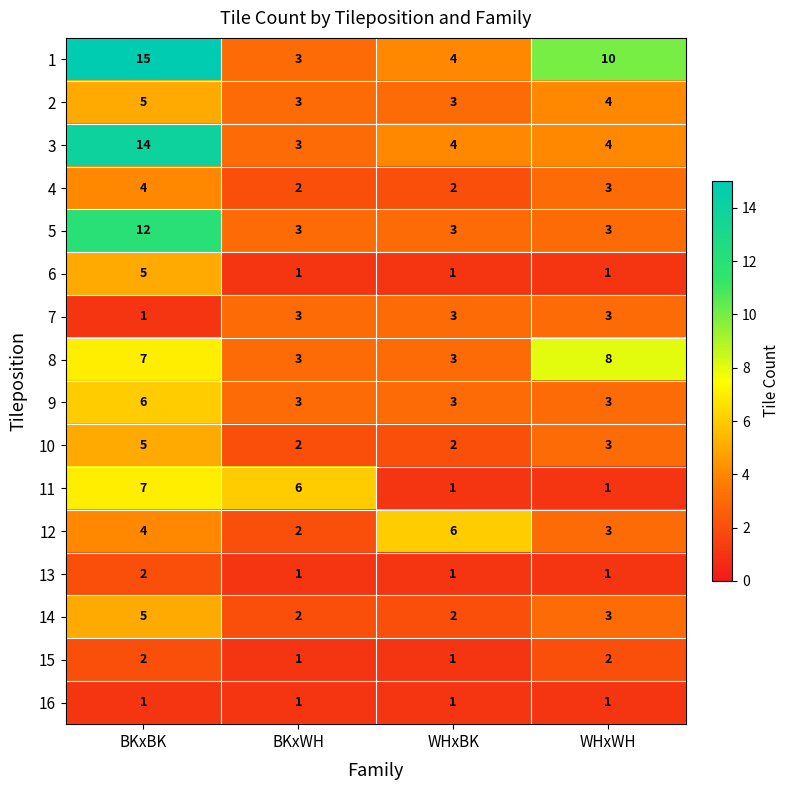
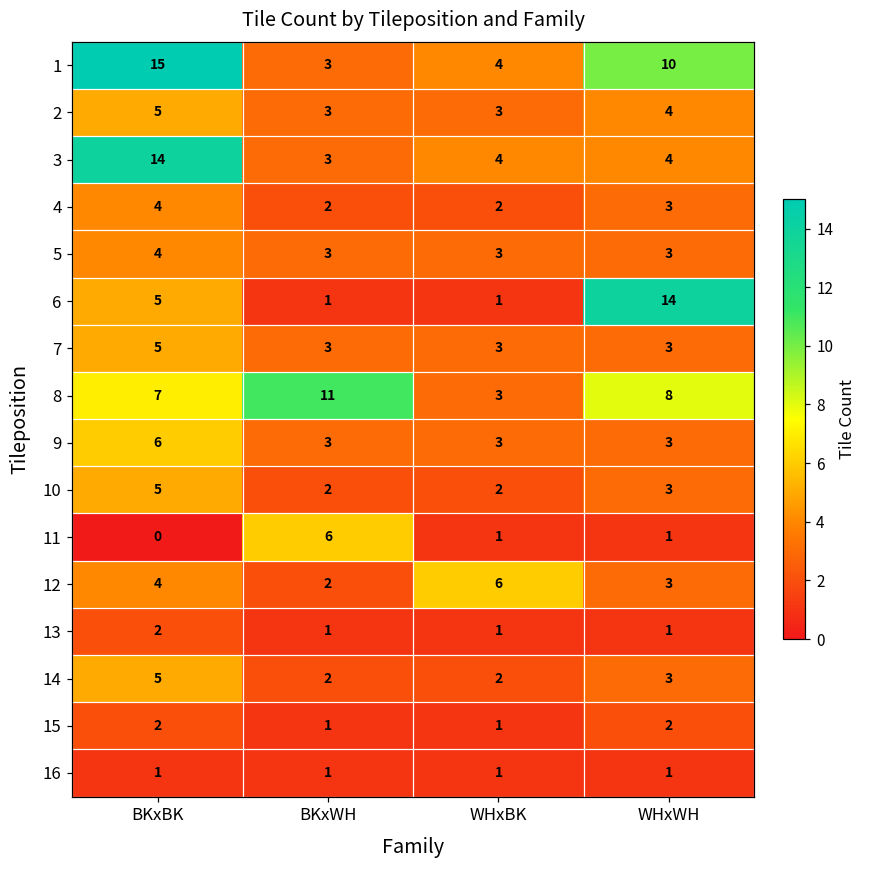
  {
    "1": {
      "BKxBK": 15,
      "BKxWH": 3,
      "WHxBK": 4,
      "WHxWH": 10
    },
    "2": {
      "BKxBK": 5,
      "BKxWH": 3,
      "WHxBK": 3,
      "WHxWH": 4
    },
    "3": {
      "BKxBK": 14,
      "BKxWH": 3,
      "WHxBK": 4,
      "WHxWH": 4
    },
    "4": {
      "BKxBK": 4,
      "BKxWH": 2,
      "WHxBK": 2,
      "WHxWH": 3
    },
    "5": {
-     "BKxBK": 12,
+     "BKxBK": 4,
      "BKxWH": 3,
      "WHxBK": 3,
      "WHxWH": 3
    },
    "6": {
      "BKxBK": 5,
      "BKxWH": 1,
      "WHxBK": 1,
-     "WHxWH": 1
+     "WHxWH": 14
    },
    "7": {
-     "BKxBK": 1,
+     "BKxBK": 5,
      "BKxWH": 3,
      "WHxBK": 3,
      "WHxWH": 3
    },
    "8": {
      "BKxBK": 7,
-     "BKxWH": 3,
+     "BKxWH": 11,
      "WHxBK": 3,
      "WHxWH": 8
    },
    "9": {
      "BKxBK": 6,
      "BKxWH": 3,
      "WHxBK": 3,
      "WHxWH": 3
    },
    "10": {
      "BKxBK": 5,
      "BKxWH": 2,
      "WHxBK": 2,
      "WHxWH": 3
    },
    "11": {
-     "BKxBK": 7,
+     "BKxBK": 0,
      "BKxWH": 6,
      "WHxBK": 1,
      "WHxWH": 1
    },
    "12": {
      "BKxBK": 4,
      "BKxWH": 2,
      "WHxBK": 6,
      "WHxWH": 3
    },
    "13": {
      "BKxBK": 2,
      "BKxWH": 1,
      "WHxBK": 1,
      "WHxWH": 1
    },
    "14": {
      "BKxBK": 5,
      "BKxWH": 2,
      "WHxBK": 2,
      "WHxWH": 3
    },
    "15": {
      "BKxBK": 2,
      "BKxWH": 1,
      "WHxBK": 1,
      "WHxWH": 2
    },
    "16": {
      "BKxBK": 1,
      "BKxWH": 1,
      "WHxBK": 1,
      "WHxWH": 1
    }
  }
